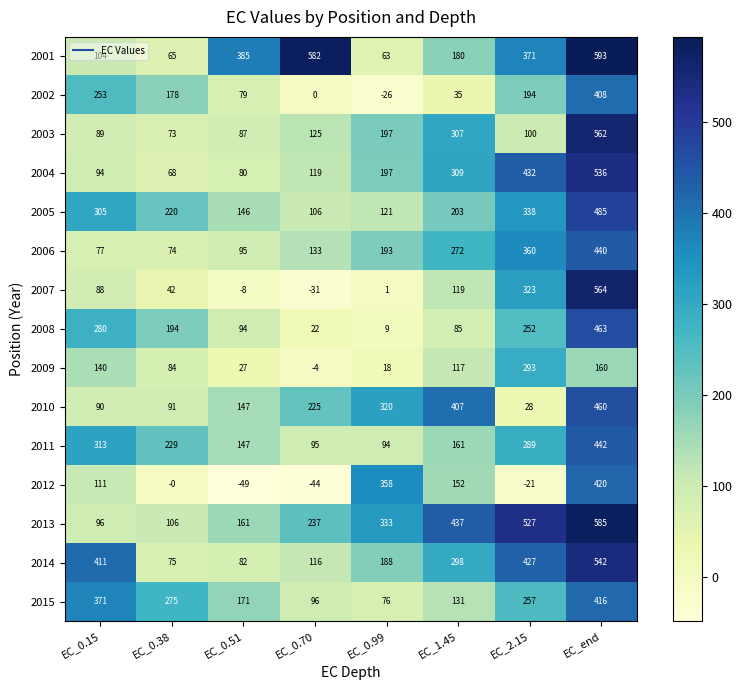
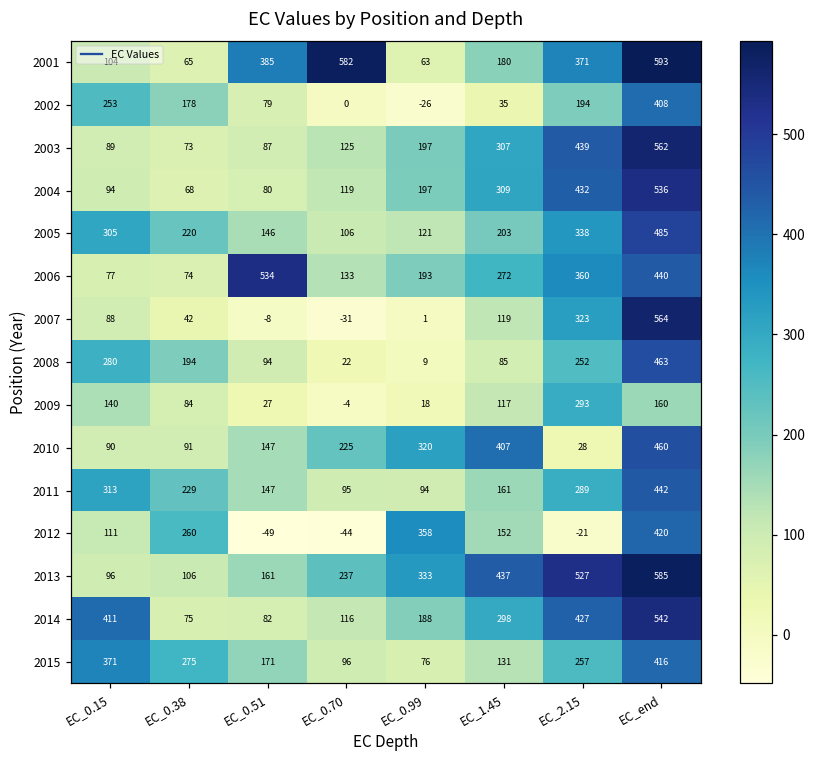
  {
    "2001": {
      "EC_0.38": 65,
      "EC_0.51": 385,
      "EC_0.70": 582,
      "EC_0.99": 63,
      "EC_1.45": 180,
      "EC_2.15": 371,
      "EC_end": 593
    },
    "2002": {
      "EC_0.15": 253,
      "EC_0.38": 178,
      "EC_0.51": 79,
      "EC_0.70": 0,
      "EC_0.99": -26,
      "EC_1.45": 35,
      "EC_2.15": 194,
      "EC_end": 408
    },
    "2003": {
      "EC_0.15": 89,
      "EC_0.38": 73,
      "EC_0.51": 87,
      "EC_0.70": 125,
      "EC_0.99": 197,
      "EC_1.45": 307,
-     "EC_2.15": 100,
+     "EC_2.15": 439,
      "EC_end": 562
    },
    "2004": {
      "EC_0.15": 94,
      "EC_0.38": 68,
      "EC_0.51": 80,
      "EC_0.70": 119,
      "EC_0.99": 197,
      "EC_1.45": 309,
      "EC_2.15": 432,
      "EC_end": 536
    },
    "2005": {
      "EC_0.15": 305,
      "EC_0.38": 220,
      "EC_0.51": 146,
      "EC_0.70": 106,
      "EC_0.99": 121,
      "EC_1.45": 203,
      "EC_2.15": 338,
      "EC_end": 485
    },
    "2006": {
      "EC_0.15": 77,
      "EC_0.38": 74,
-     "EC_0.51": 95,
+     "EC_0.51": 534,
      "EC_0.70": 133,
      "EC_0.99": 193,
      "EC_1.45": 272,
      "EC_2.15": 360,
      "EC_end": 440
    },
    "2007": {
      "EC_0.15": 88,
      "EC_0.38": 42,
      "EC_0.51": -8,
      "EC_0.70": -31,
      "EC_0.99": 1,
      "EC_1.45": 119,
      "EC_2.15": 323,
      "EC_end": 564
    },
    "2008": {
      "EC_0.15": 280,
      "EC_0.38": 194,
      "EC_0.51": 94,
      "EC_0.70": 22,
      "EC_0.99": 9,
      "EC_1.45": 85,
      "EC_2.15": 252,
      "EC_end": 463
    },
    "2009": {
      "EC_0.15": 140,
      "EC_0.38": 84,
      "EC_0.51": 27,
      "EC_0.70": -4,
      "EC_0.99": 18,
      "EC_1.45": 117,
      "EC_2.15": 293,
      "EC_end": 160
    },
    "2010": {
      "EC_0.15": 90,
      "EC_0.38": 91,
      "EC_0.51": 147,
      "EC_0.70": 225,
      "EC_0.99": 320,
      "EC_1.45": 407,
      "EC_2.15": 28,
      "EC_end": 460
    },
    "2011": {
      "EC_0.15": 313,
      "EC_0.38": 229,
      "EC_0.51": 147,
      "EC_0.70": 95,
      "EC_0.99": 94,
      "EC_1.45": 161,
      "EC_2.15": 289,
      "EC_end": 442
    },
    "2012": {
      "EC_0.15": 111,
-     "EC_0.38": -0,
+     "EC_0.38": 260,
      "EC_0.51": -49,
      "EC_0.70": -44,
      "EC_0.99": 358,
      "EC_1.45": 152,
      "EC_2.15": -21,
      "EC_end": 420
    },
    "2013": {
      "EC_0.15": 96,
      "EC_0.38": 106,
      "EC_0.51": 161,
      "EC_0.70": 237,
      "EC_0.99": 333,
      "EC_1.45": 437,
      "EC_2.15": 527,
      "EC_end": 585
    },
    "2014": {
      "EC_0.15": 411,
      "EC_0.38": 75,
      "EC_0.51": 82,
      "EC_0.70": 116,
      "EC_0.99": 188,
      "EC_1.45": 298,
      "EC_2.15": 427,
      "EC_end": 542
    },
    "2015": {
      "EC_0.15": 371,
      "EC_0.38": 275,
      "EC_0.51": 171,
      "EC_0.70": 96,
      "EC_0.99": 76,
      "EC_1.45": 131,
      "EC_2.15": 257,
      "EC_end": 416
    }
  }
